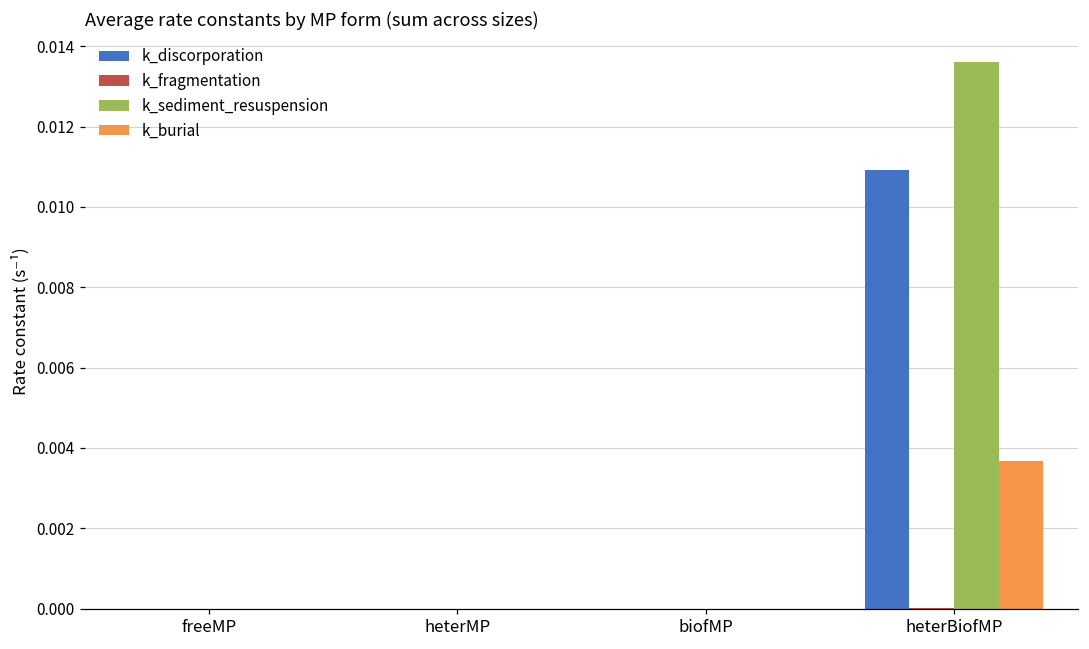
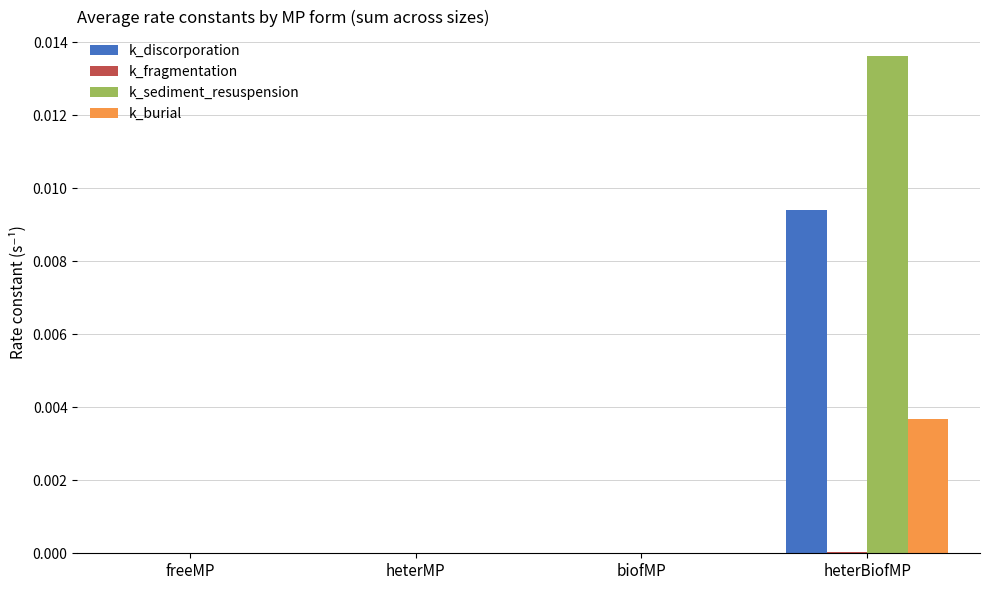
  {
    "k_discorporation": {
      "freeMP": 0.0000,
-     "heterBiofMP": 0.0109
+     "heterBiofMP": 0.0094
    },
    "k_fragmentation": {
      "freeMP": 0.0000,
      "heterMP": 0.0000
    },
    "k_sediment_resuspension": {
      "freeMP": 0.0000,
      "heterBiofMP": 0.0136
    },
    "k_burial": {
      "freeMP": 0.0000,
      "heterBiofMP": 0.0037
    }
  }
